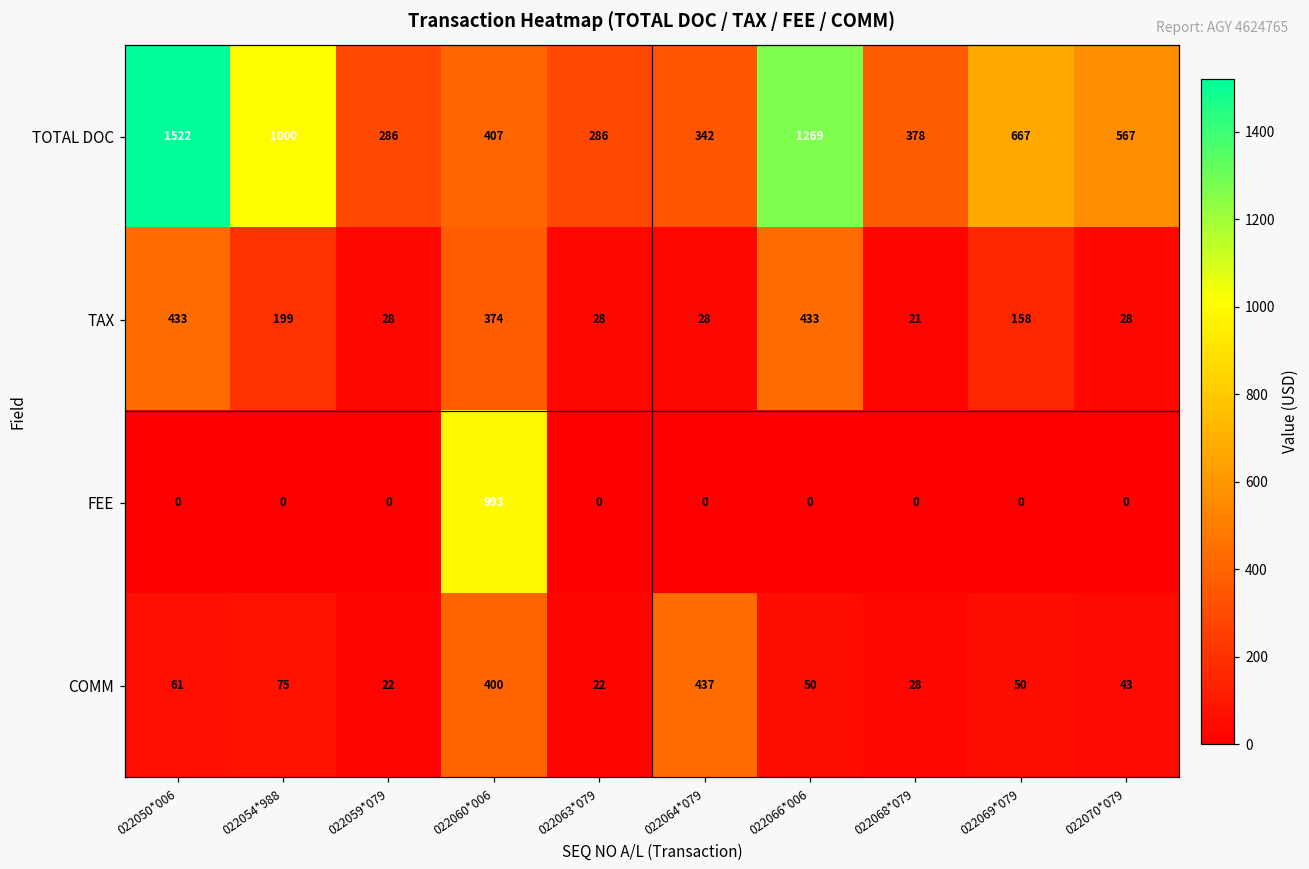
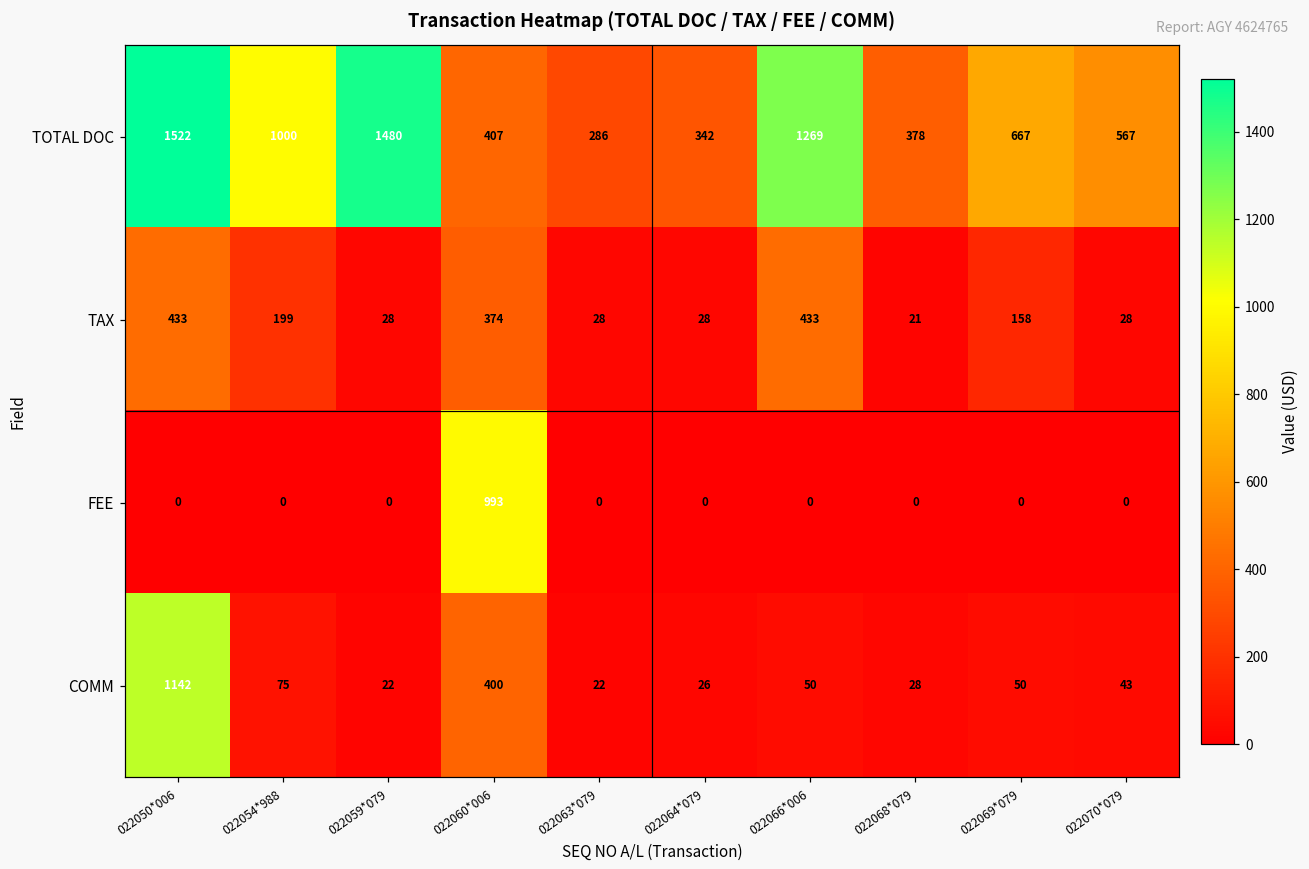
  {
    "TOTAL DOC": {
      "022050*006": 1522,
      "022054*988": 1000,
-     "022059*079": 286,
+     "022059*079": 1480,
      "022060*006": 407,
      "022063*079": 286,
      "022064*079": 342,
      "022066*006": 1269,
      "022068*079": 378,
      "022069*079": 667,
      "022070*079": 567
    },
    "TAX": {
      "022050*006": 433,
      "022054*988": 199,
      "022059*079": 28,
      "022060*006": 374,
      "022063*079": 28,
      "022064*079": 28,
      "022066*006": 433,
      "022068*079": 21,
      "022069*079": 158,
      "022070*079": 28
    },
    "FEE": {
      "022050*006": 0,
      "022054*988": 0,
      "022059*079": 0,
      "022060*006": 993,
      "022063*079": 0,
      "022064*079": 0,
      "022066*006": 0,
      "022068*079": 0,
      "022069*079": 0,
      "022070*079": 0
    },
    "COMM": {
-     "022050*006": 61,
+     "022050*006": 1142,
      "022054*988": 75,
      "022059*079": 22,
      "022060*006": 400,
      "022063*079": 22,
-     "022064*079": 437,
+     "022064*079": 26,
      "022066*006": 50,
      "022068*079": 28,
      "022069*079": 50,
      "022070*079": 43
    }
  }
